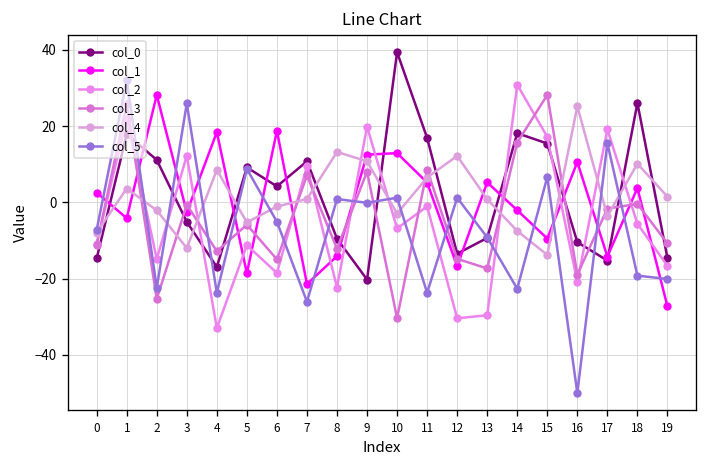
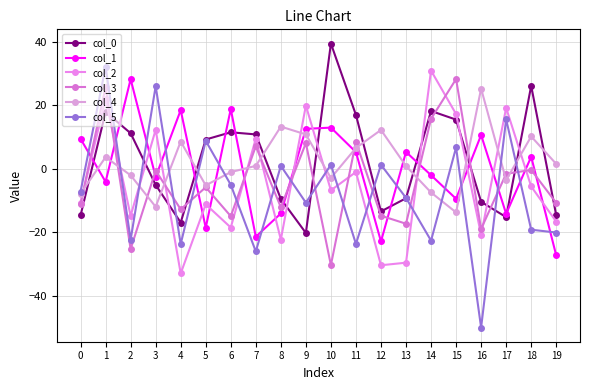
  {
    "col_0": {
      "0": -15,
      "2": 11,
      "3": -5,
      "4": -17,
-     "6": 4,
+     "6": 11,
      "7": 11,
      "8": -10,
      "9": -20,
      "10": 39,
      "11": 17,
      "12": -13,
      "14": 18,
      "15": 15,
      "16": -10,
      "17": -15,
      "18": 26,
      "19": -15
    },
    "col_1": {
-     "0": 3,
+     "0": 9,
      "1": -4,
      "2": 28,
      "3": -3,
      "4": 18,
      "5": -19,
      "6": 19,
      "7": -21,
      "8": -14,
      "9": 13,
      "10": 13,
      "11": 5,
-     "12": -17,
+     "12": -23,
      "13": 5,
      "14": -2,
      "15": -9,
      "16": 11,
      "17": -14,
      "18": 4,
      "19": -27
    },
    "col_5": {
      "2": -22,
      "3": 26,
      "4": -24,
      "6": -5,
      "7": -26,
      "8": 1,
-     "9": 0,
+     "9": -11,
      "10": 1,
      "11": -24,
      "12": 1,
      "14": -23,
      "15": 7,
      "16": -50,
      "17": 16,
      "18": -19,
      "19": -20
    }
  }
